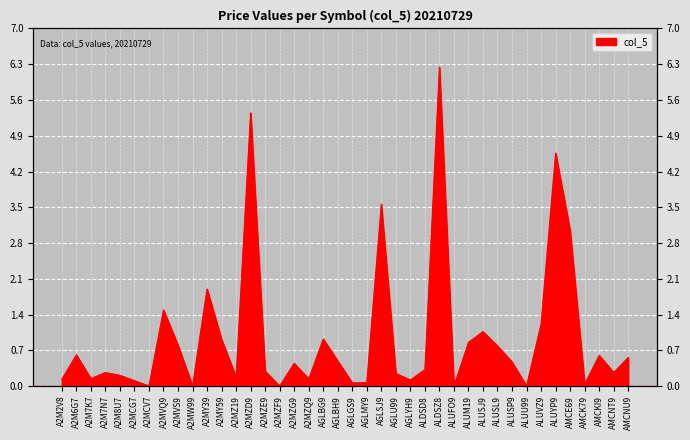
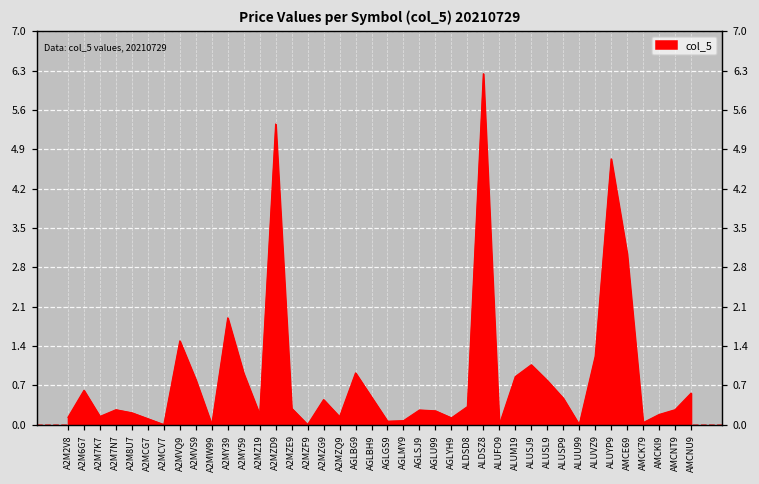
  {
    "A2M2V8": 0.1,
    "A2M6G7": 0.6,
    "A2M7K7": 0.1,
    "A2M7N7": 0.3,
    "A2M8U7": 0.2,
    "A2MCG7": 0.1,
    "A2MCV7": 0.0,
    "A2MVQ9": 1.5,
    "A2MVS9": 0.8,
    "A2MW99": 0.0,
    "A2MY39": 1.9,
    "A2MY59": 0.9,
    "A2MZ19": 0.2,
    "A2MZD9": 5.4,
    "A2MZE9": 0.3,
    "A2MZF9": 0.0,
    "A2MZG9": 0.4,
    "A2MZQ9": 0.1,
    "AGLBG9": 0.9,
    "AGLBH9": 0.5,
    "AGLGS9": 0.1,
    "AGLMY9": 0.1,
-   "AGLSJ9": 3.6,
+   "AGLSJ9": 0.3,
    "AGLU99": 0.2,
    "AGLYH9": 0.1,
    "ALDSD8": 0.3,
    "ALDSZ8": 6.2,
    "ALUFO9": 0.0,
    "ALUM19": 0.9,
    "ALUSJ9": 1.1,
    "ALUSL9": 0.8,
    "ALUSP9": 0.5,
    "ALUU99": 0.0,
    "ALUVZ9": 1.2,
-   "ALUYP9": 4.6,
+   "ALUYP9": 4.7,
    "AMCE69": 3.0,
    "AMCK79": 0.0,
-   "AMCKI9": 0.6,
+   "AMCKI9": 0.2,
    "AMCNT9": 0.3,
    "AMCNU9": 0.6
  }
